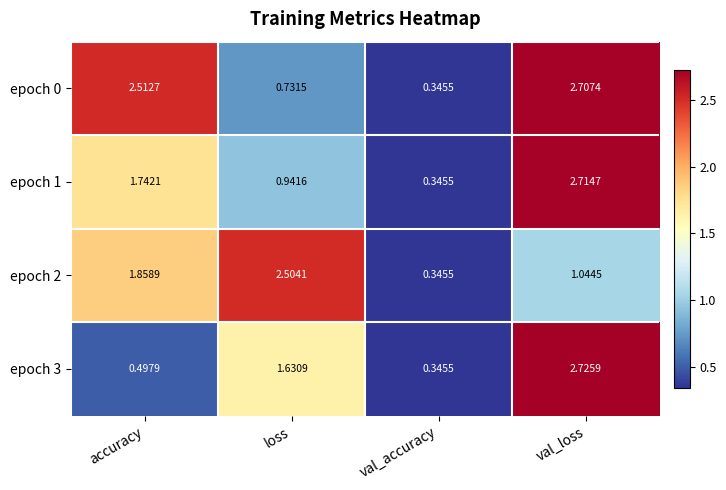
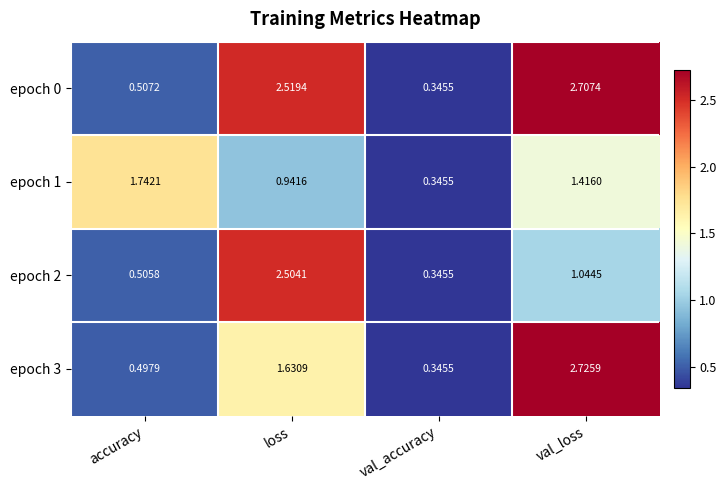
  {
    "epoch 0": {
-     "accuracy": 2.5127,
-     "loss": 0.7315,
+     "accuracy": 0.5072,
+     "loss": 2.5194,
      "val_accuracy": 0.3455,
      "val_loss": 2.7074
    },
    "epoch 1": {
      "accuracy": 1.7421,
      "loss": 0.9416,
      "val_accuracy": 0.3455,
-     "val_loss": 2.7147
+     "val_loss": 1.4160
    },
    "epoch 2": {
-     "accuracy": 1.8589,
+     "accuracy": 0.5058,
      "loss": 2.5041,
      "val_accuracy": 0.3455,
      "val_loss": 1.0445
    },
    "epoch 3": {
      "accuracy": 0.4979,
      "loss": 1.6309,
      "val_accuracy": 0.3455,
      "val_loss": 2.7259
    }
  }
